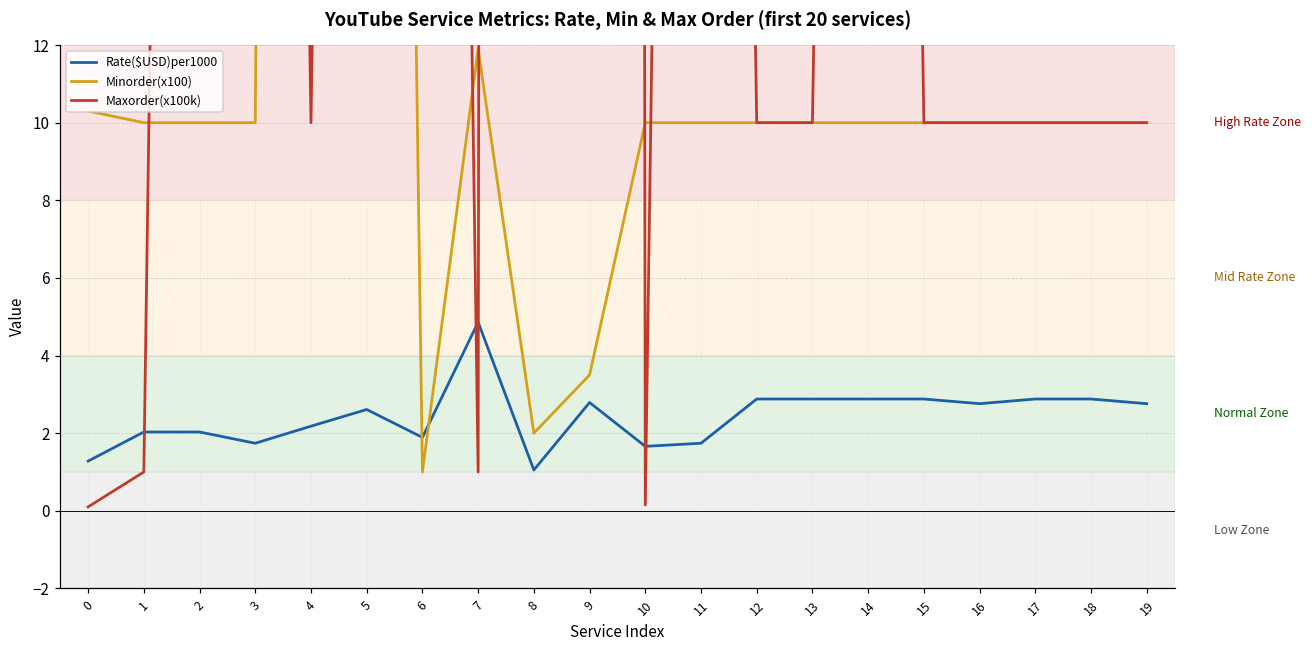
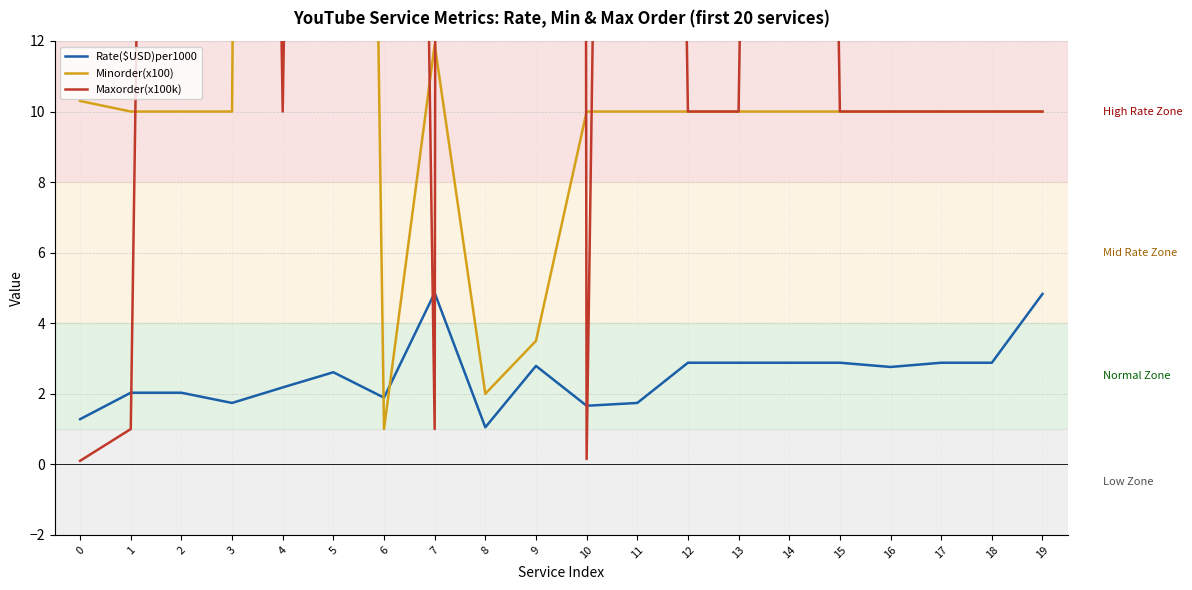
  {
    "Rate($USD)per1000": {
      "0": 1.3,
      "1": 2.0,
      "2": 2.0,
      "3": 1.7,
      "4": 2.2,
      "5": 2.6,
      "6": 1.9,
      "7": 4.9,
      "8": 1.1,
      "9": 2.8,
      "10": 1.7,
      "11": 1.7,
      "12": 2.9,
      "13": 2.9,
      "14": 2.9,
      "15": 2.9,
      "16": 2.8,
      "17": 2.9,
      "18": 2.9,
-     "19": 2.8
+     "19": 4.8
    },
    "Minorder(x100)": {
      "0": 10.3,
      "1": 10.0,
      "2": 10.0,
      "3": 10.0,
      "6": 1.0,
      "7": 11.9,
      "8": 2.0,
      "9": 3.5,
      "10": 10.0,
      "11": 10.0,
      "14": 10.0
    },
    "Maxorder(x100k)": {
      "0": 0.1,
      "1": 1.0,
      "4": 10.0,
      "7": 1.0,
      "10": 0.2
    }
  }
